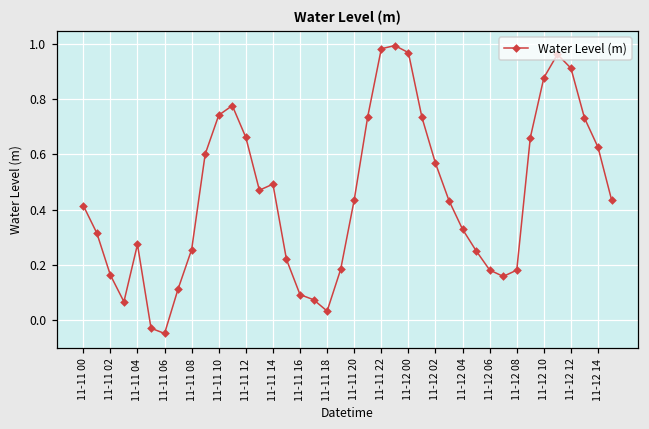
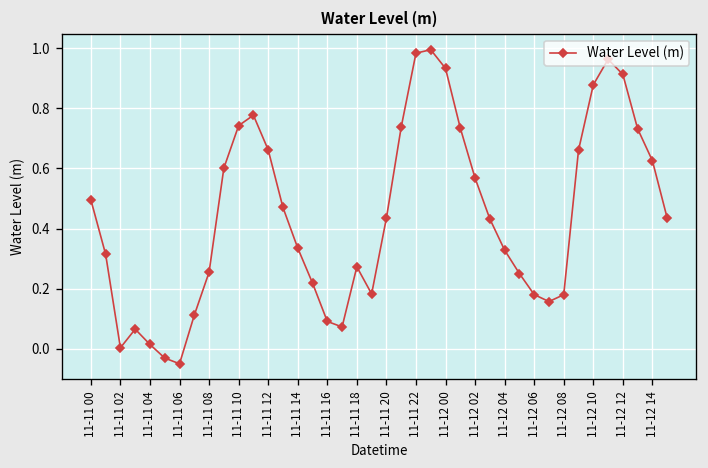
  {
-   "11-11 00": 0.41,
-   "11-11 02": 0.16,
-   "11-11 04": 0.27,
+   "11-11 00": 0.50,
+   "11-11 02": 0.00,
+   "11-11 04": 0.01,
    "11-11 06": -0.05,
    "11-11 08": 0.25,
    "11-11 10": 0.74,
    "11-11 12": 0.66,
-   "11-11 14": 0.49,
+   "11-11 14": 0.34,
    "11-11 16": 0.09,
-   "11-11 18": 0.03,
+   "11-11 18": 0.27,
    "11-11 20": 0.43,
    "11-11 22": 0.98,
-   "11-12 00": 0.97,
+   "11-12 00": 0.93,
    "11-12 02": 0.57,
    "11-12 04": 0.33,
    "11-12 06": 0.18,
    "11-12 08": 0.18,
    "11-12 10": 0.88,
    "11-12 12": 0.91,
    "11-12 14": 0.63
  }
